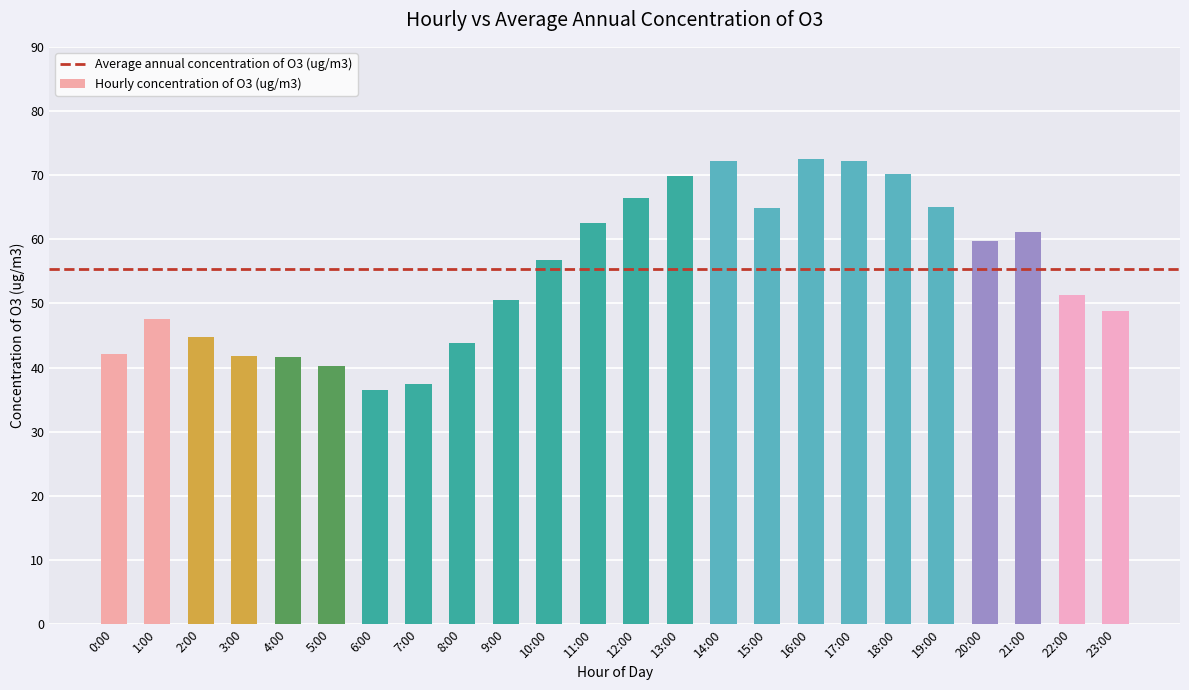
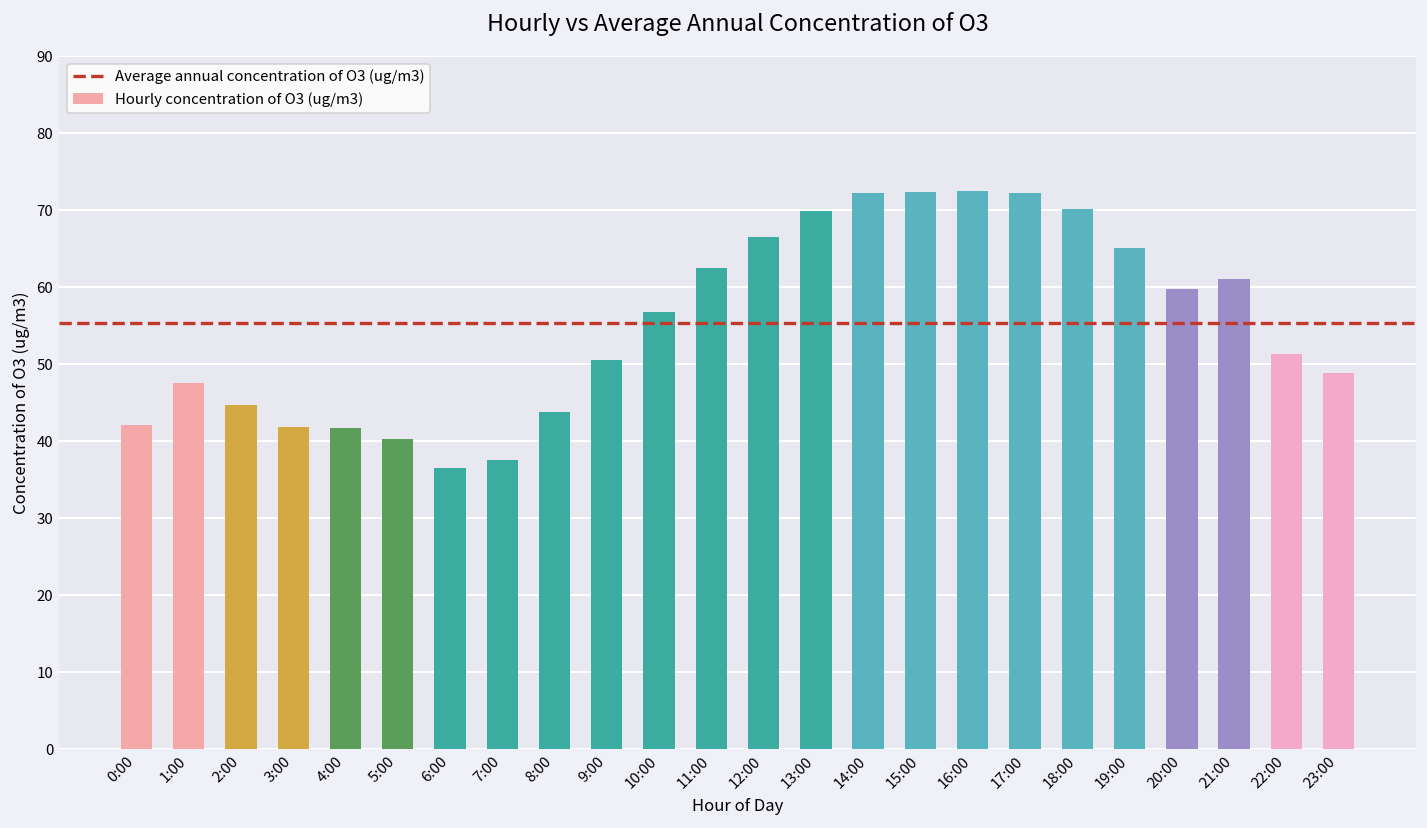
  {
    "0:00": 42,
    "1:00": 48,
    "2:00": 45,
    "3:00": 42,
    "4:00": 42,
    "5:00": 40,
    "6:00": 37,
    "7:00": 37,
    "8:00": 44,
    "9:00": 50,
    "10:00": 57,
    "11:00": 62,
    "12:00": 66,
    "13:00": 70,
    "14:00": 72,
-   "15:00": 65,
+   "15:00": 72,
    "16:00": 72,
    "17:00": 72,
    "18:00": 70,
    "19:00": 65,
    "20:00": 60,
    "21:00": 61,
    "22:00": 51,
    "23:00": 49
  }
